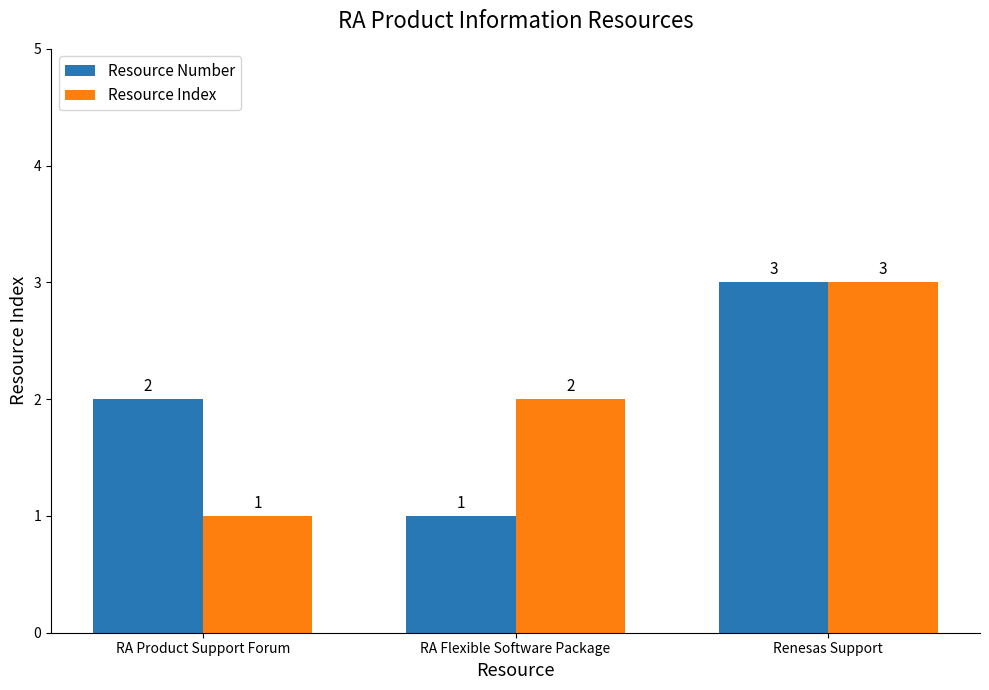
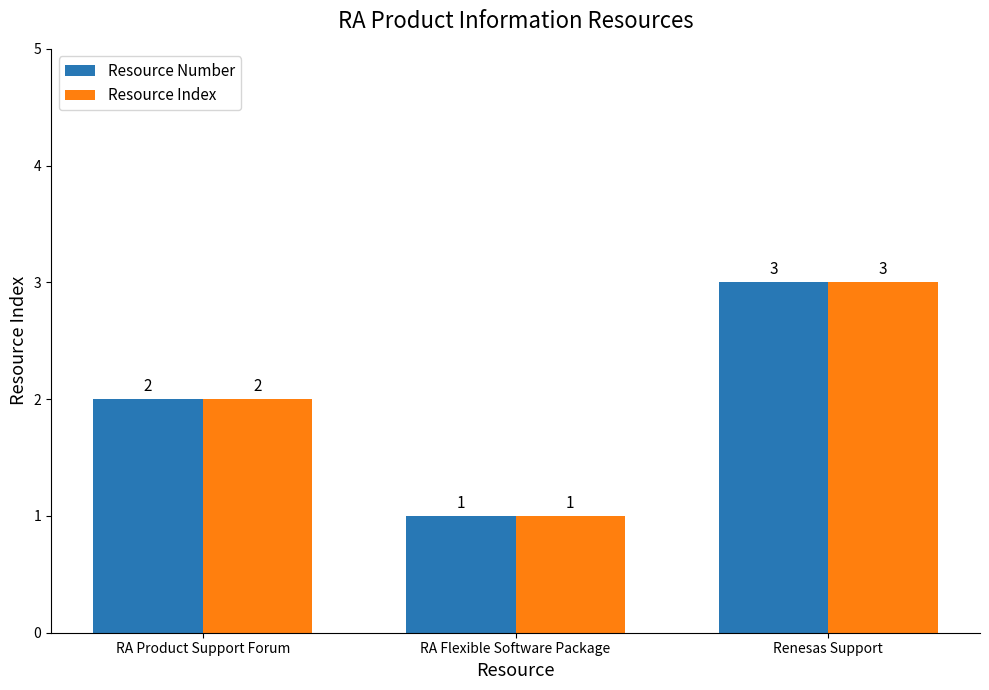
  {
    "Resource Number": {
      "RA Product Support Forum": 2,
      "RA Flexible Software Package": 1,
      "Renesas Support": 3
    },
    "Resource Index": {
-     "RA Product Support Forum": 1,
-     "RA Flexible Software Package": 2,
+     "RA Product Support Forum": 2,
+     "RA Flexible Software Package": 1,
      "Renesas Support": 3
    }
  }
